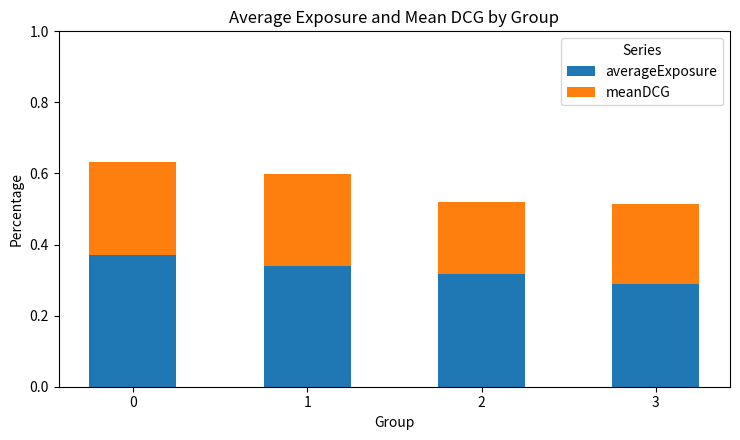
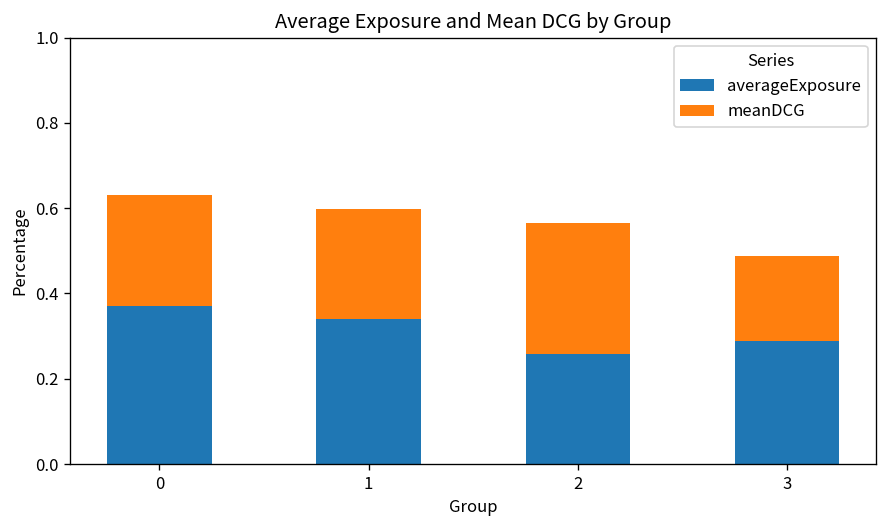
  {
    "averageExposure": {
      "0": 0.37,
      "1": 0.34,
-     "2": 0.32,
+     "2": 0.26,
      "3": 0.29
    },
    "meanDCG": {
      "0": 0.26,
      "1": 0.26,
-     "2": 0.20,
-     "3": 0.22
+     "2": 0.31,
+     "3": 0.20
    }
  }
